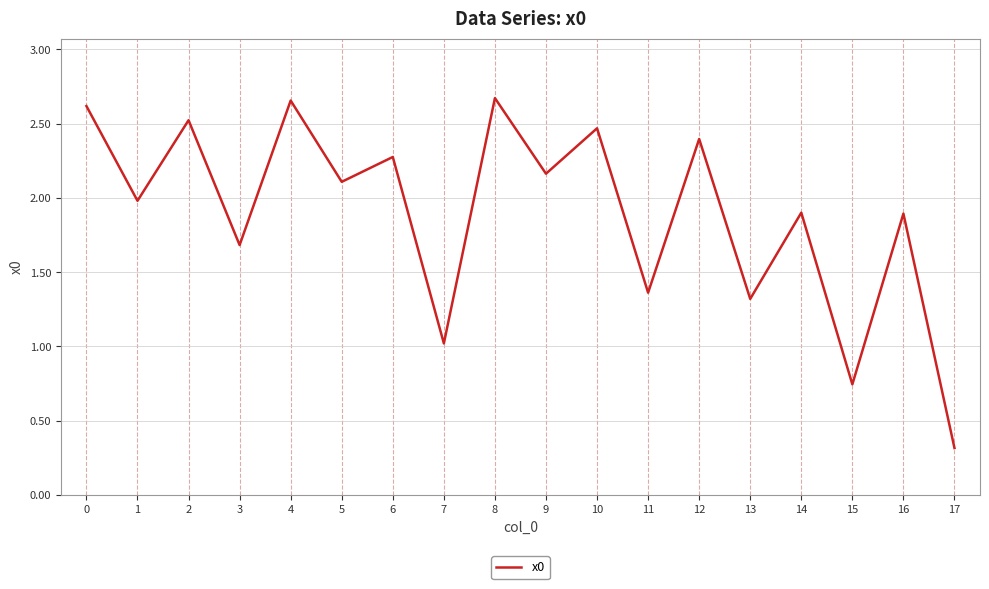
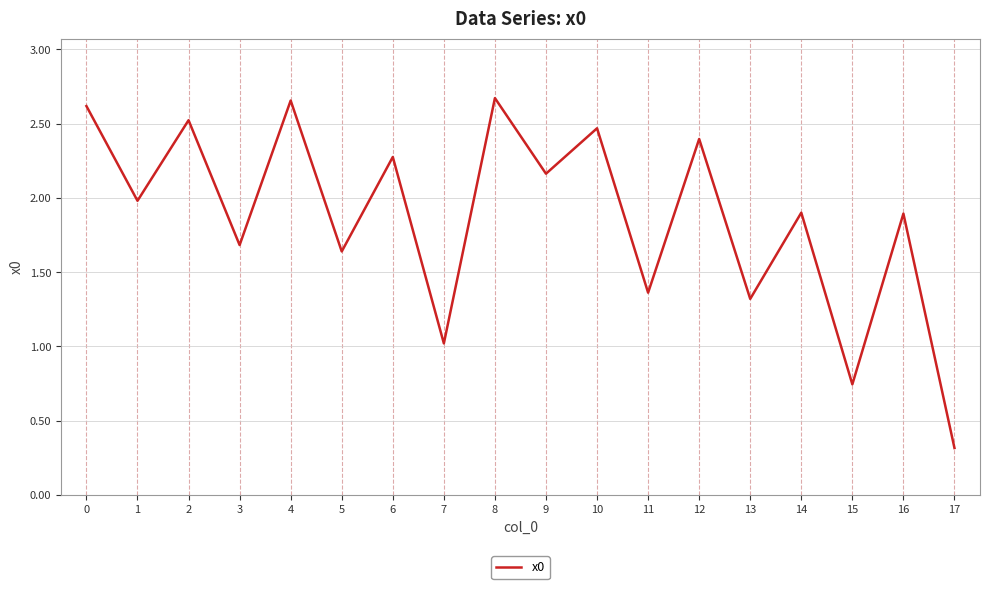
  {
    "0": 2.62,
    "1": 1.98,
    "2": 2.52,
    "3": 1.68,
    "4": 2.66,
-   "5": 2.11,
+   "5": 1.64,
    "6": 2.28,
    "7": 1.02,
    "8": 2.67,
    "9": 2.16,
    "10": 2.47,
    "11": 1.36,
    "12": 2.40,
    "13": 1.32,
    "14": 1.90,
    "15": 0.74,
    "16": 1.89,
    "17": 0.32
  }
